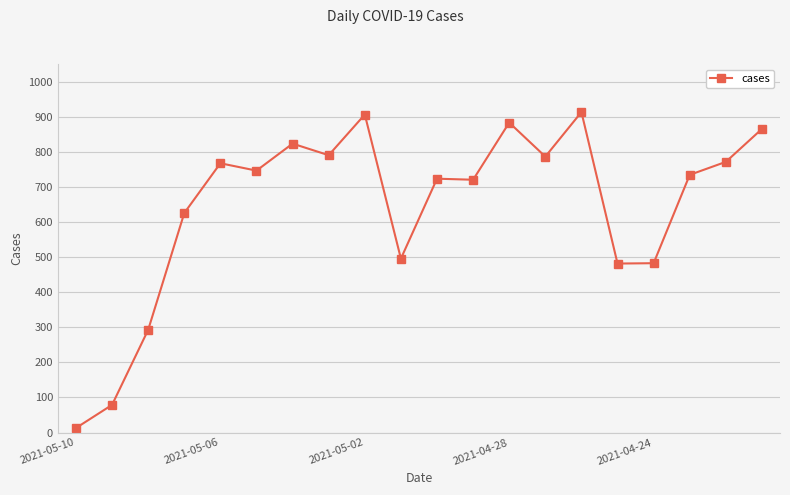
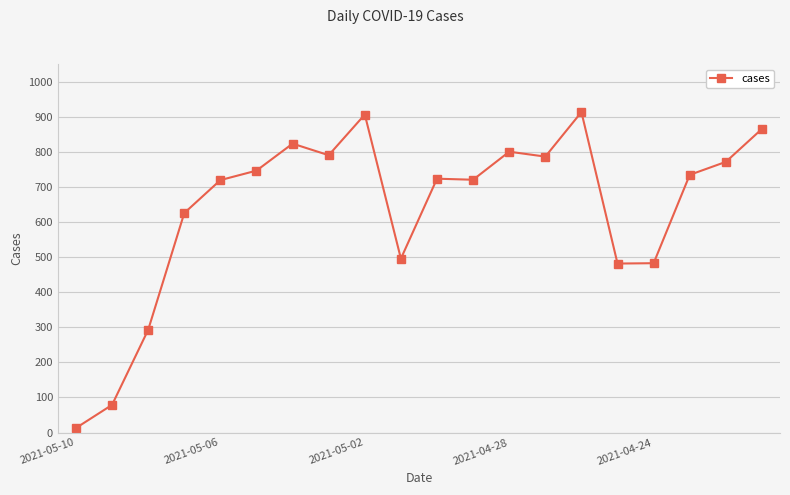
  {
    "2021-05-10": 10,
-   "2021-05-06": 770,
+   "2021-05-06": 720,
    "2021-05-02": 910,
-   "2021-04-28": 880,
+   "2021-04-28": 800,
    "2021-04-24": 480
  }
